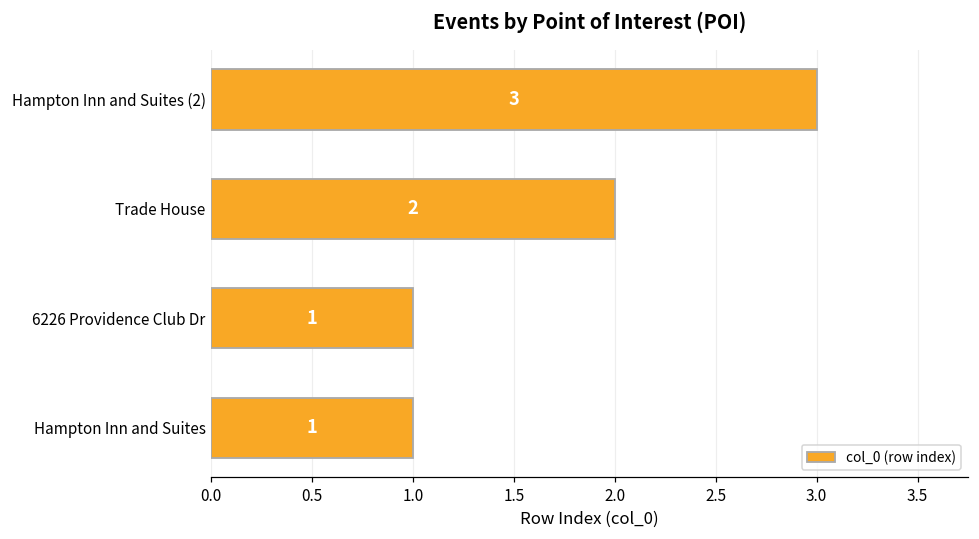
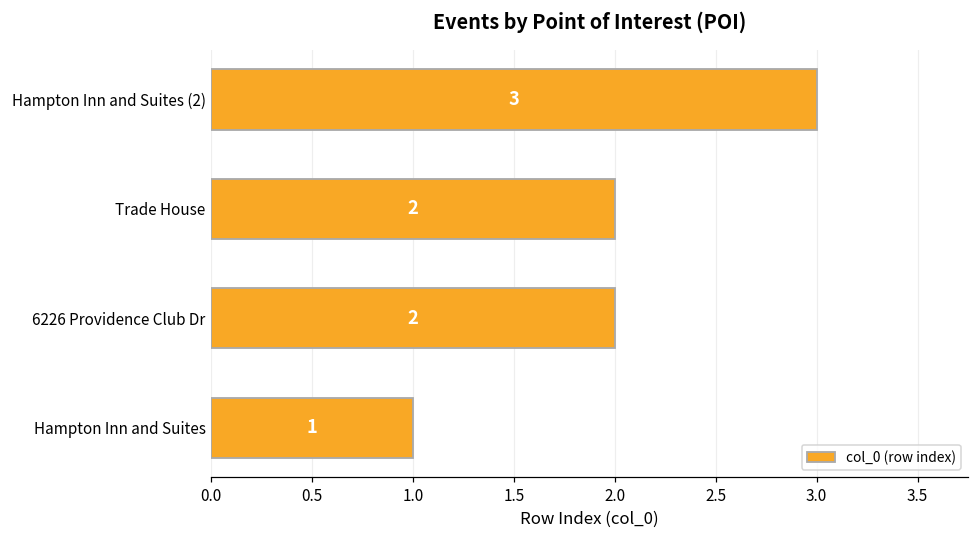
  {
    "Hampton Inn and Suites (2)": 3,
    "Trade House": 2,
-   "6226 Providence Club Dr": 1,
+   "6226 Providence Club Dr": 2,
    "Hampton Inn and Suites": 1
  }
